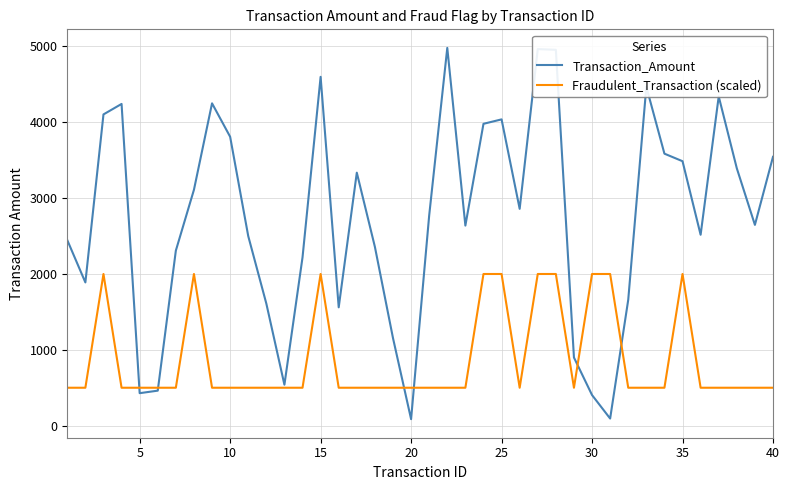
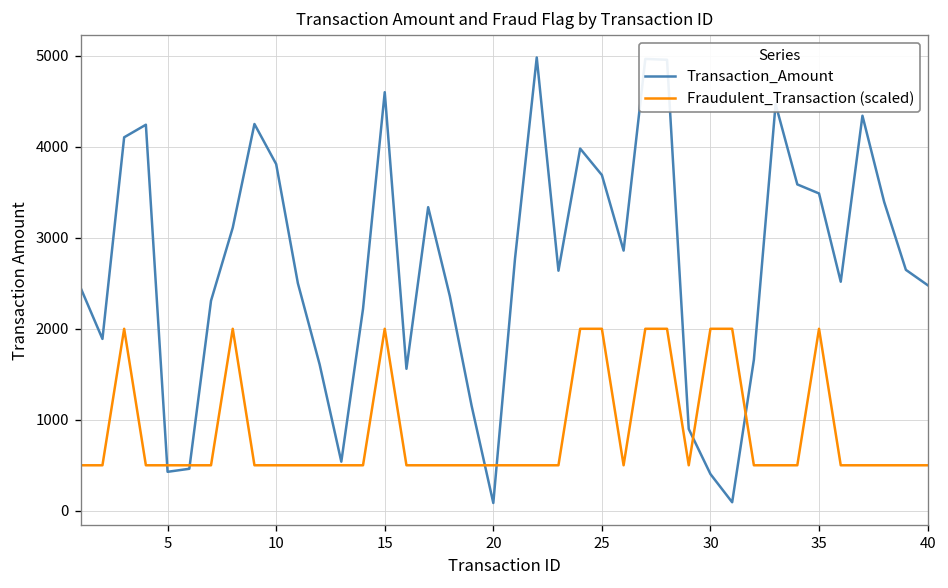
  {
    "Transaction_Amount": {
      "5": 400,
      "10": 3800,
      "15": 4600,
      "20": 100,
-     "25": 4000,
+     "25": 3700,
      "30": 400,
      "35": 3500,
-     "40": 3500
+     "40": 2500
    },
    "Fraudulent_Transaction (scaled)": {
      "5": 500,
      "10": 500,
      "15": 2000,
      "20": 500,
      "25": 2000,
      "30": 2000,
      "35": 2000,
      "40": 500
    }
  }
